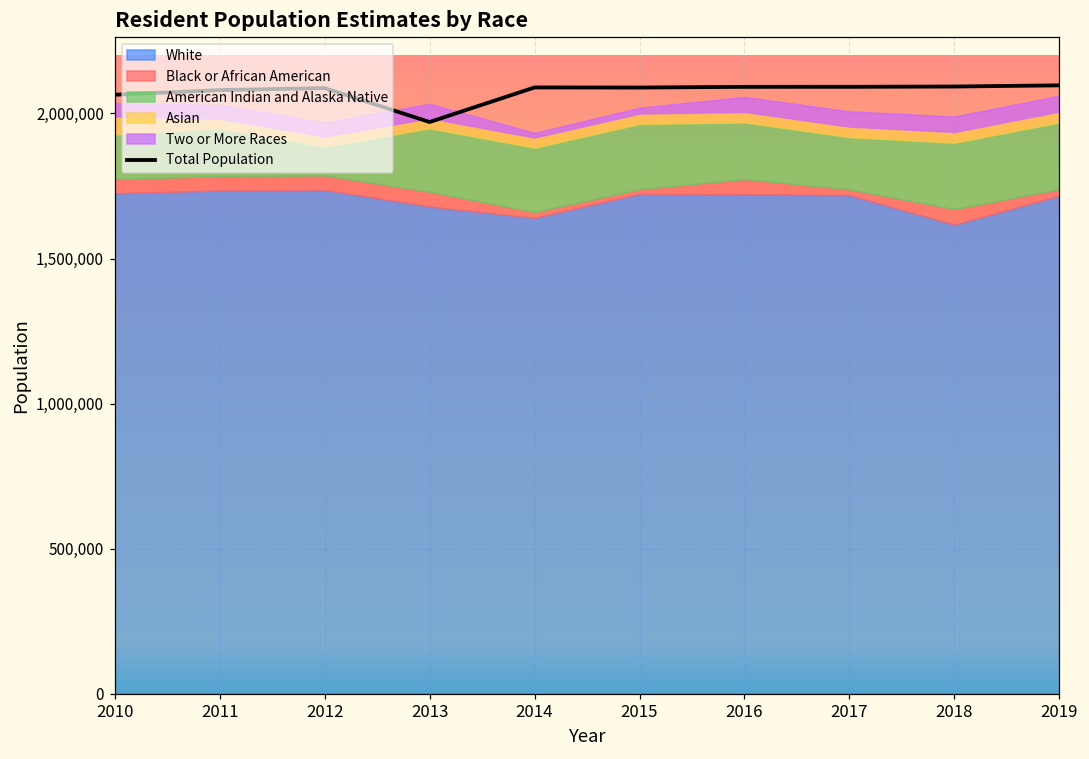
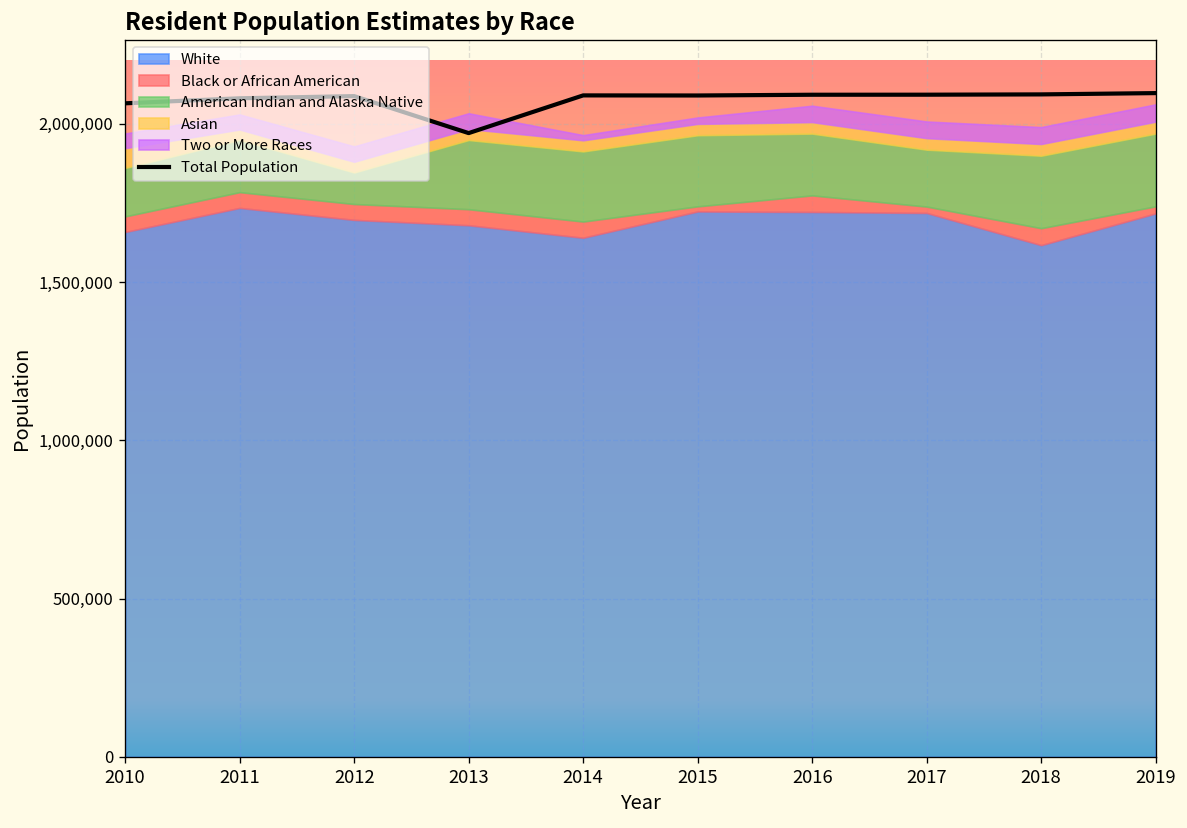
  {
    "White": {
-     "2010": "1,720,000",
+     "2010": "1,660,000",
      "2011": "1,730,000",
-     "2012": "1,740,000",
+     "2012": "1,700,000",
      "2013": "1,680,000",
      "2014": "1,640,000",
      "2015": "1,720,000",
      "2016": "1,720,000",
      "2017": "1,720,000",
      "2018": "1,620,000",
      "2019": "1,720,000"
    },
    "Total Population": {
      "2010": "2,060,000",
      "2013": "1,970,000",
      "2014": "2,090,000",
      "2015": "2,090,000",
      "2016": "2,090,000",
      "2017": "2,090,000",
      "2018": "2,090,000",
      "2019": "2,100,000"
    },
    "Black or African American": {
      "2010": "50,000",
      "2011": "50,000",
      "2012": "50,000",
      "2013": "50,000",
-     "2014": "20,000",
+     "2014": "50,000",
      "2015": "20,000",
      "2016": "50,000",
      "2017": "20,000",
      "2018": "50,000",
      "2019": "20,000"
    },
    "American Indian and Alaska Native": {
      "2010": "150,000",
      "2013": "220,000",
      "2014": "220,000",
      "2015": "220,000",
      "2016": "200,000",
      "2017": "180,000",
      "2018": "230,000",
      "2019": "230,000"
    },
    "Asian": {
      "2010": "60,000",
      "2013": "30,000",
      "2014": "30,000",
      "2015": "40,000",
      "2016": "40,000",
      "2017": "40,000",
      "2018": "40,000",
      "2019": "40,000"
    },
    "Two or More Races": {
      "2010": "50,000",
      "2013": "50,000",
      "2014": "20,000",
      "2015": "20,000",
      "2016": "50,000",
      "2017": "50,000",
      "2018": "50,000",
      "2019": "50,000"
    }
  }
